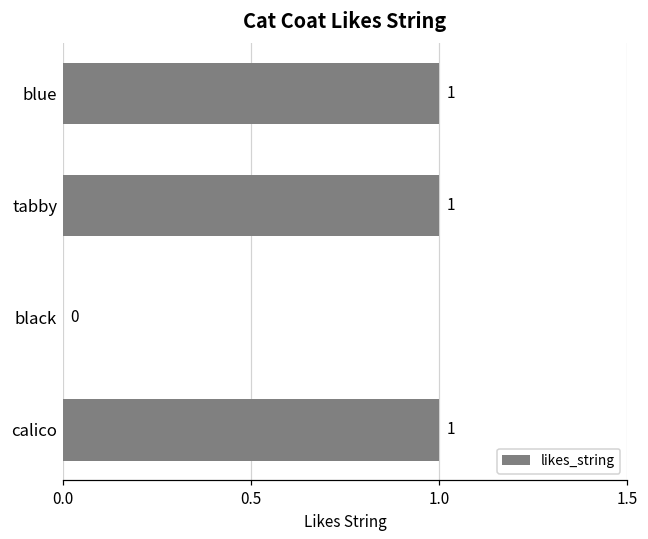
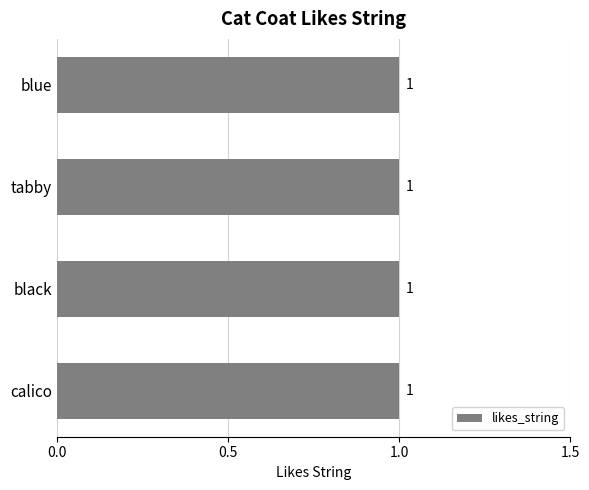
  {
    "blue": 1,
    "tabby": 1,
-   "black": 0,
+   "black": 1,
    "calico": 1
  }
